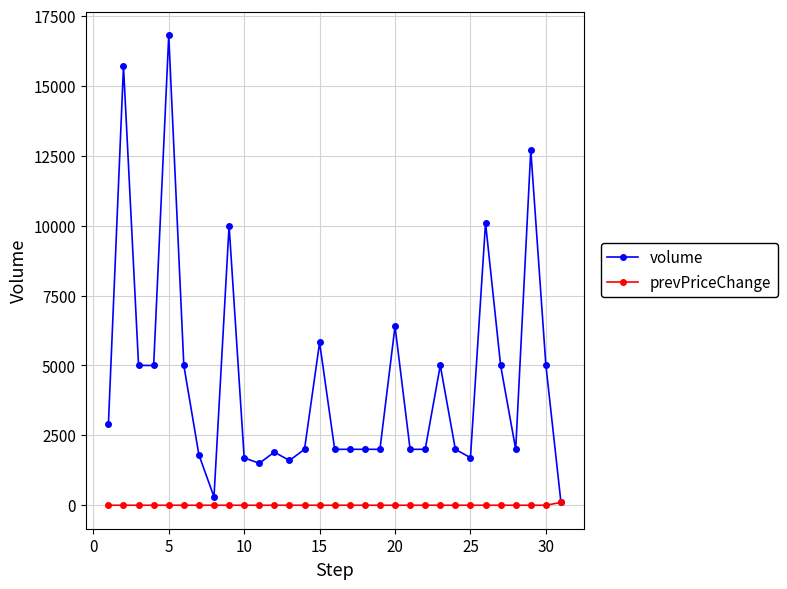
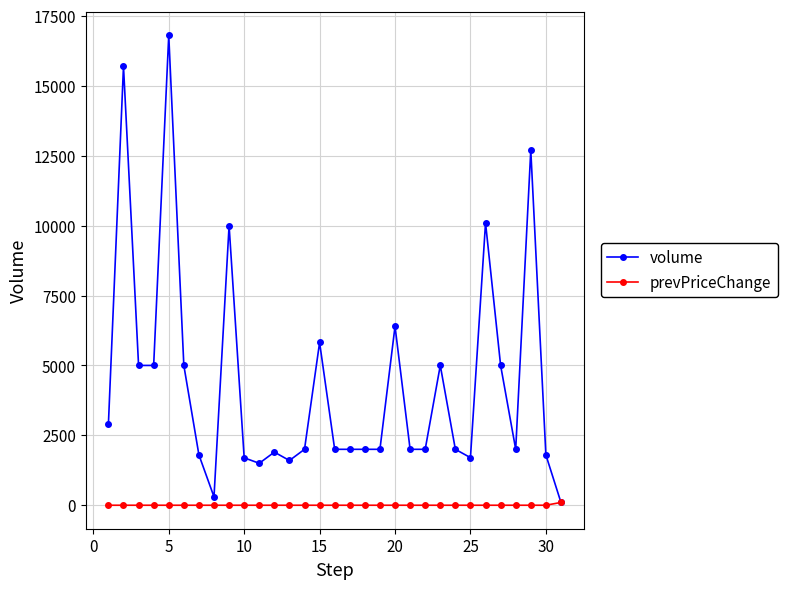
  {
    "volume": {
      "5": 16800,
      "10": 1700,
      "15": 5800,
      "20": 6400,
      "25": 1700,
-     "30": 5000
+     "30": 1800
    },
    "prevPriceChange": {
      "5": 0,
      "10": 0,
      "15": 0,
      "20": 0,
      "25": 0,
      "30": 0
    }
  }
